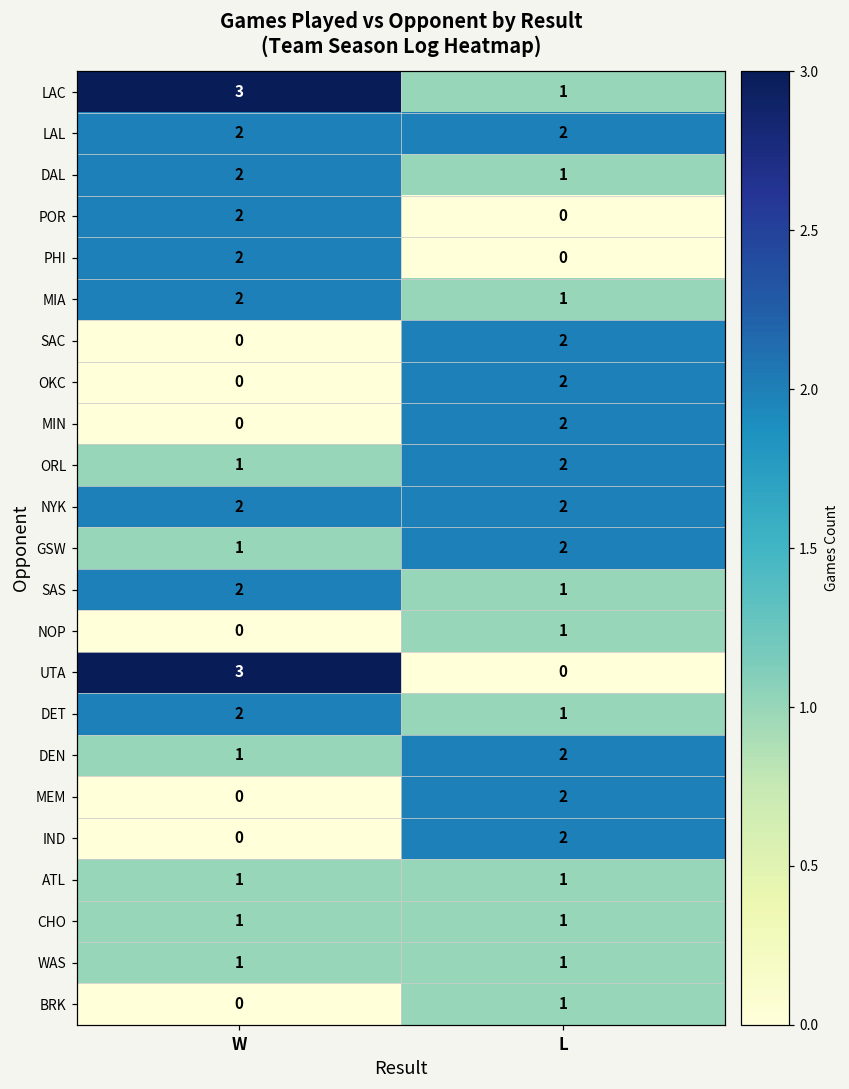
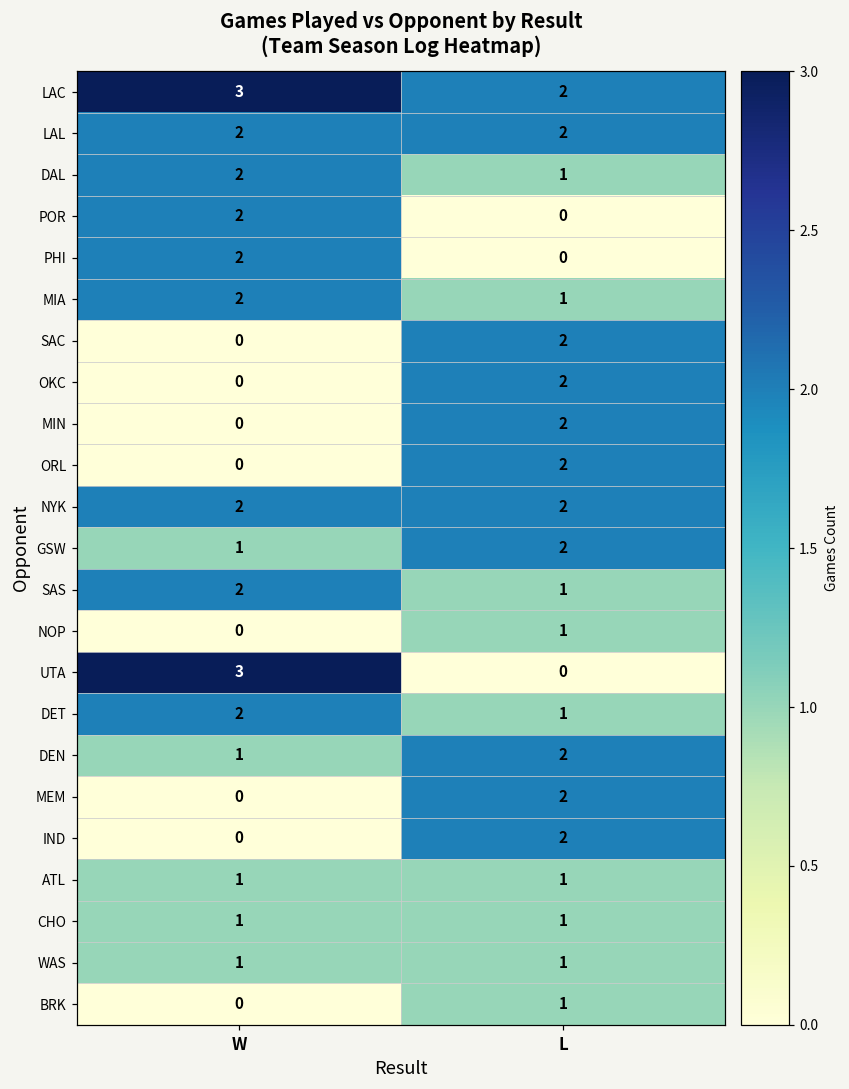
  {
    "LAC": {
      "W": 3,
-     "L": 1
+     "L": 2
    },
    "LAL": {
      "W": 2,
      "L": 2
    },
    "DAL": {
      "W": 2,
      "L": 1
    },
    "POR": {
      "W": 2,
      "L": 0
    },
    "PHI": {
      "W": 2,
      "L": 0
    },
    "MIA": {
      "W": 2,
      "L": 1
    },
    "SAC": {
      "W": 0,
      "L": 2
    },
    "OKC": {
      "W": 0,
      "L": 2
    },
    "MIN": {
      "W": 0,
      "L": 2
    },
    "ORL": {
-     "W": 1,
+     "W": 0,
      "L": 2
    },
    "NYK": {
      "W": 2,
      "L": 2
    },
    "GSW": {
      "W": 1,
      "L": 2
    },
    "SAS": {
      "W": 2,
      "L": 1
    },
    "NOP": {
      "W": 0,
      "L": 1
    },
    "UTA": {
      "W": 3,
      "L": 0
    },
    "DET": {
      "W": 2,
      "L": 1
    },
    "DEN": {
      "W": 1,
      "L": 2
    },
    "MEM": {
      "W": 0,
      "L": 2
    },
    "IND": {
      "W": 0,
      "L": 2
    },
    "ATL": {
      "W": 1,
      "L": 1
    },
    "CHO": {
      "W": 1,
      "L": 1
    },
    "WAS": {
      "W": 1,
      "L": 1
    },
    "BRK": {
      "W": 0,
      "L": 1
    }
  }
